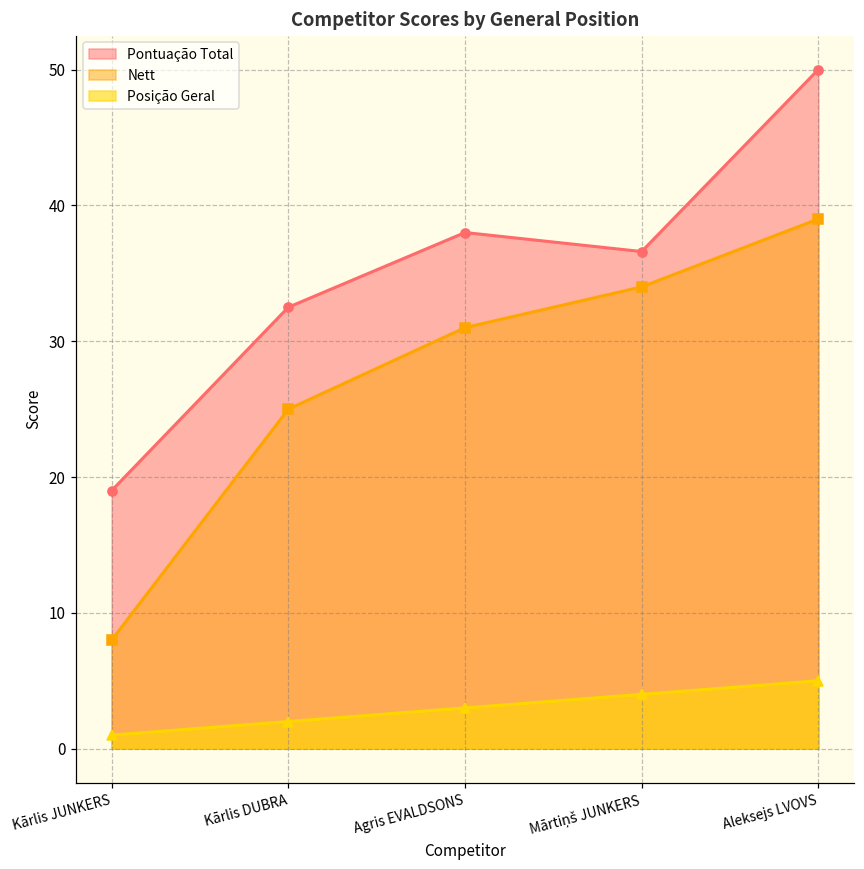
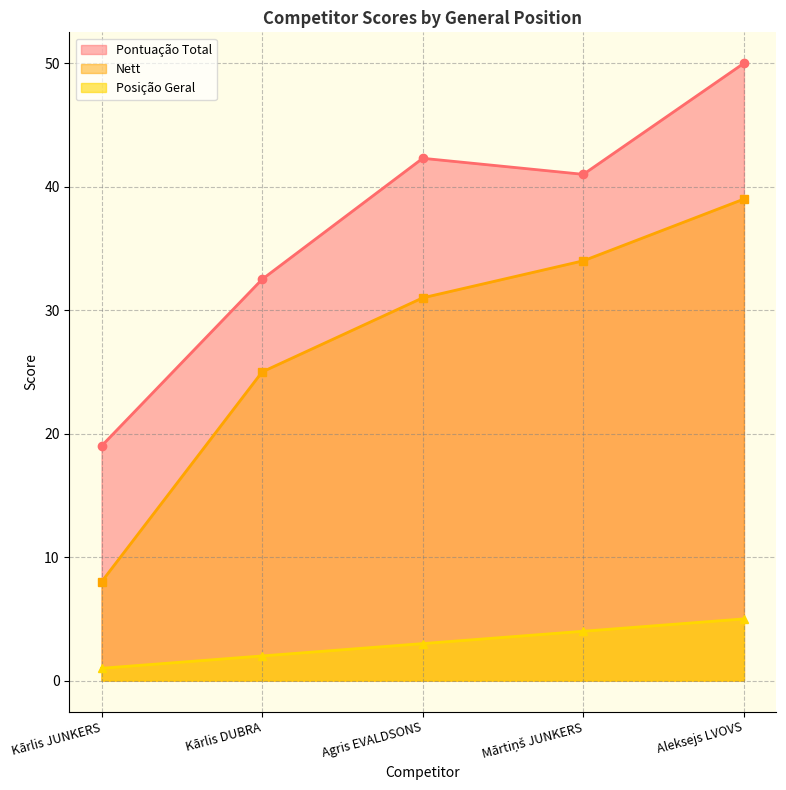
  {
    "Pontuação Total": {
      "Kārlis JUNKERS": 19.0,
      "Kārlis DUBRA": 32.5,
-     "Agris EVALDSONS": 38.0,
-     "Mārtiņš JUNKERS": 36.6,
+     "Agris EVALDSONS": 42.3,
+     "Mārtiņš JUNKERS": 41.0,
      "Aleksejs LVOVS": 50.0
    }
  }
